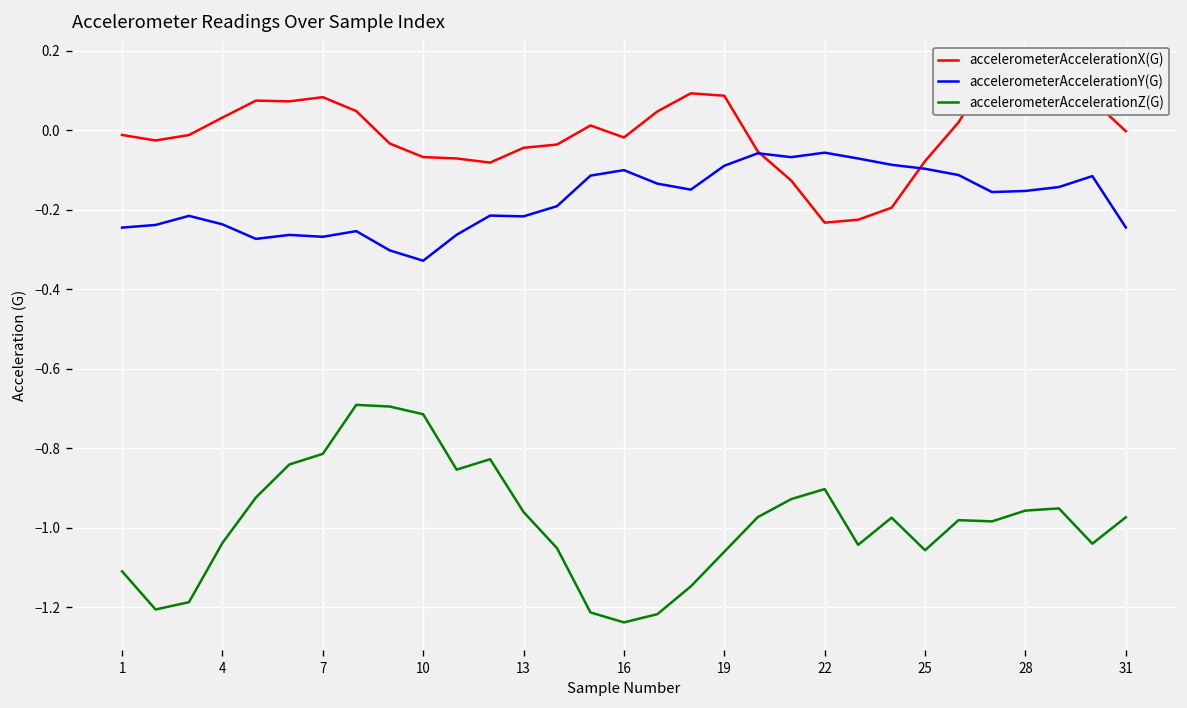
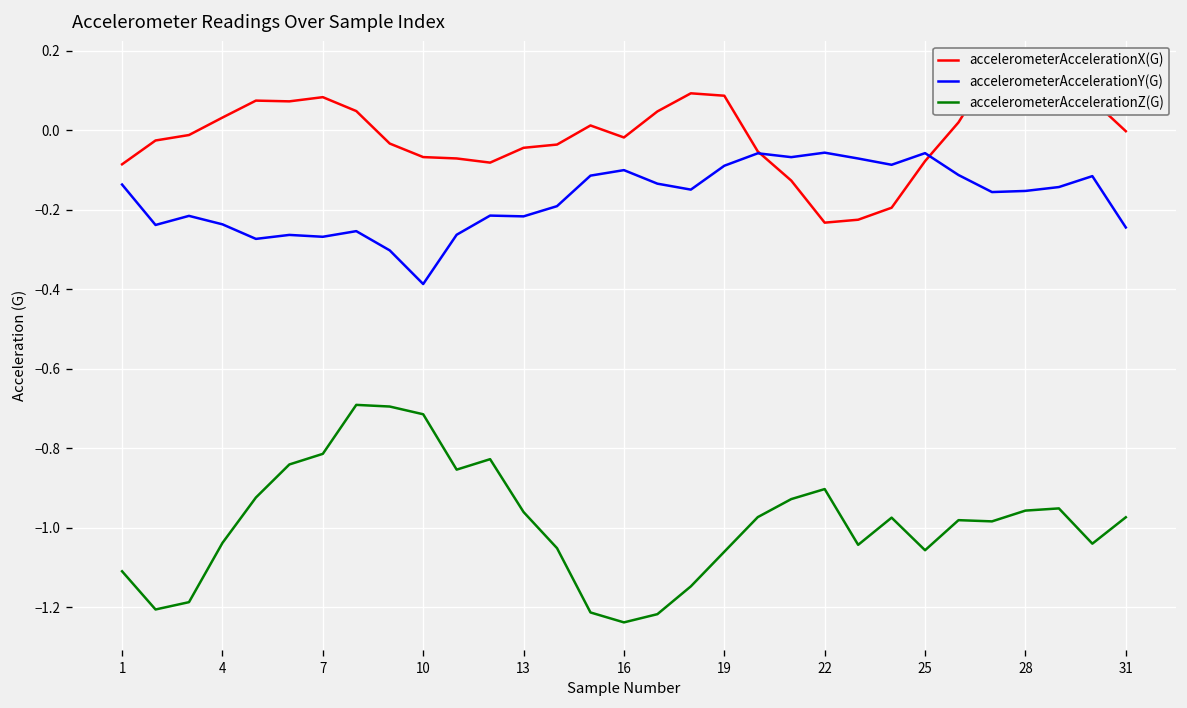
  {
    "accelerometerAccelerationX(G)": {
-     "1": -0.01,
+     "1": -0.09,
      "4": 0.03,
      "7": 0.08,
      "10": -0.07,
      "13": -0.04,
      "16": -0.02,
      "19": 0.09,
      "22": -0.23,
      "25": -0.08,
      "31": 0.00
    },
    "accelerometerAccelerationY(G)": {
-     "1": -0.25,
+     "1": -0.14,
      "4": -0.24,
      "7": -0.27,
-     "10": -0.33,
+     "10": -0.39,
      "13": -0.22,
      "16": -0.10,
      "19": -0.09,
      "22": -0.06,
-     "25": -0.10,
+     "25": -0.06,
      "28": -0.15,
      "31": -0.24
    },
    "accelerometerAccelerationZ(G)": {
      "1": -1.11,
      "4": -1.04,
      "7": -0.81,
      "10": -0.71,
      "13": -0.96,
      "16": -1.24,
      "19": -1.06,
      "22": -0.90,
      "25": -1.06,
      "28": -0.96,
      "31": -0.97
    }
  }
